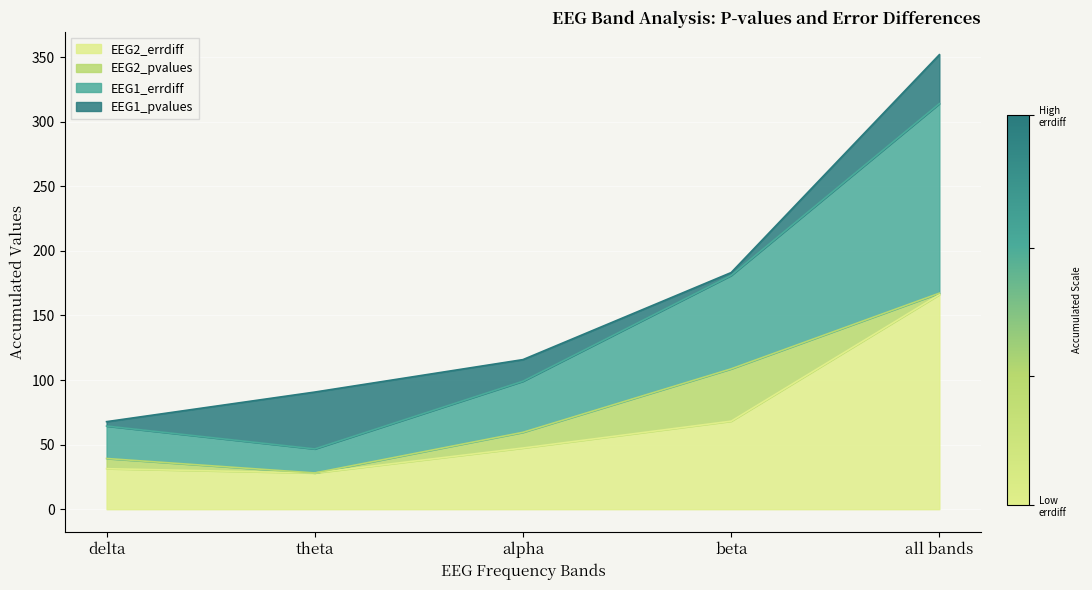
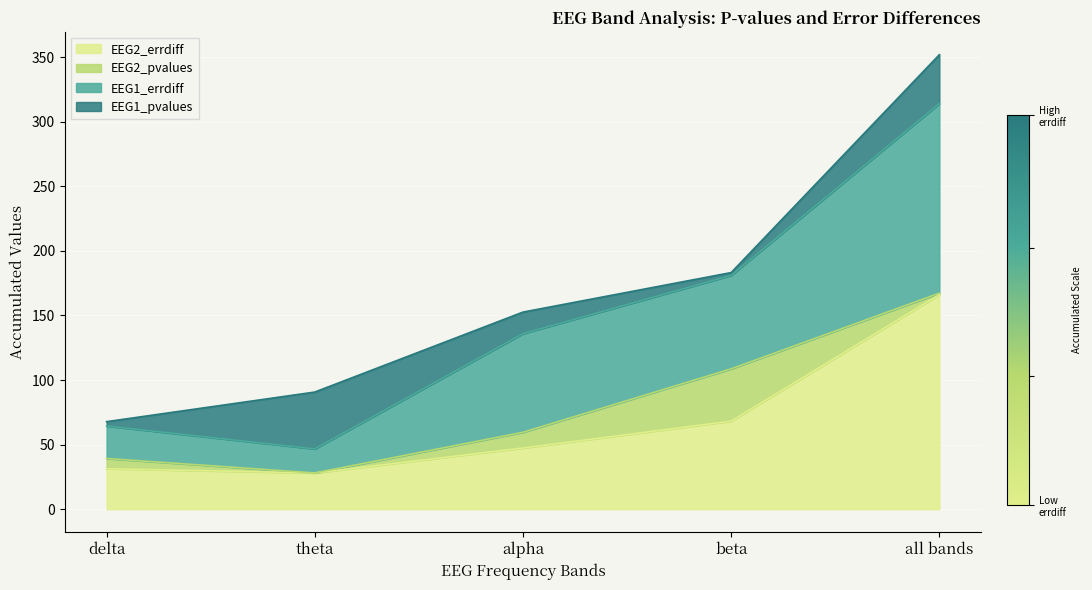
  {
    "EEG1_errdiff": {
      "delta": 25,
      "theta": 19,
-     "alpha": 40,
+     "alpha": 76,
      "beta": 72,
      "all bands": 147
    },
    "EEG1_pvalues": {
      "delta": 3,
      "theta": 44,
      "alpha": 17,
      "beta": 2,
      "all bands": 38
    }
  }
